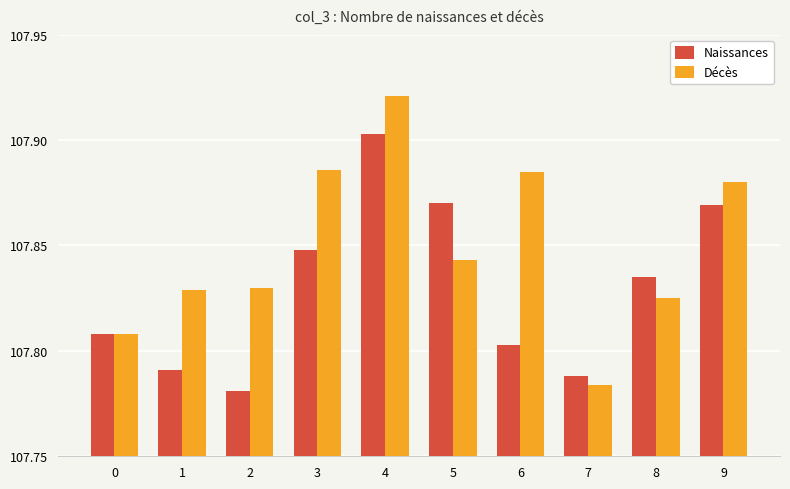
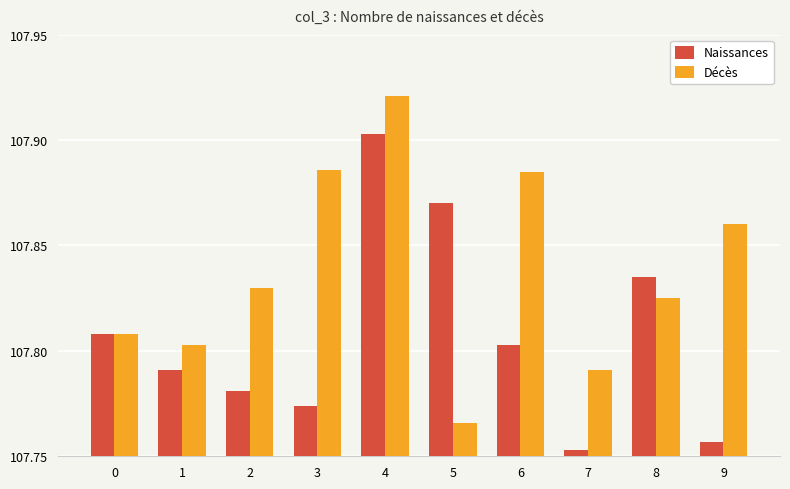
  {
    "Naissances": {
      "0": 107.808,
      "1": 107.791,
      "2": 107.781,
-     "3": 107.848,
+     "3": 107.774,
      "4": 107.903,
      "5": 107.870,
      "6": 107.803,
-     "7": 107.788,
+     "7": 107.753,
      "8": 107.835,
-     "9": 107.869
+     "9": 107.757
    },
    "Décès": {
      "0": 107.808,
-     "1": 107.829,
+     "1": 107.803,
      "2": 107.830,
      "3": 107.886,
      "4": 107.921,
-     "5": 107.843,
+     "5": 107.766,
      "6": 107.885,
-     "7": 107.784,
+     "7": 107.791,
      "8": 107.825,
-     "9": 107.88
+     "9": 107.86
    }
  }
